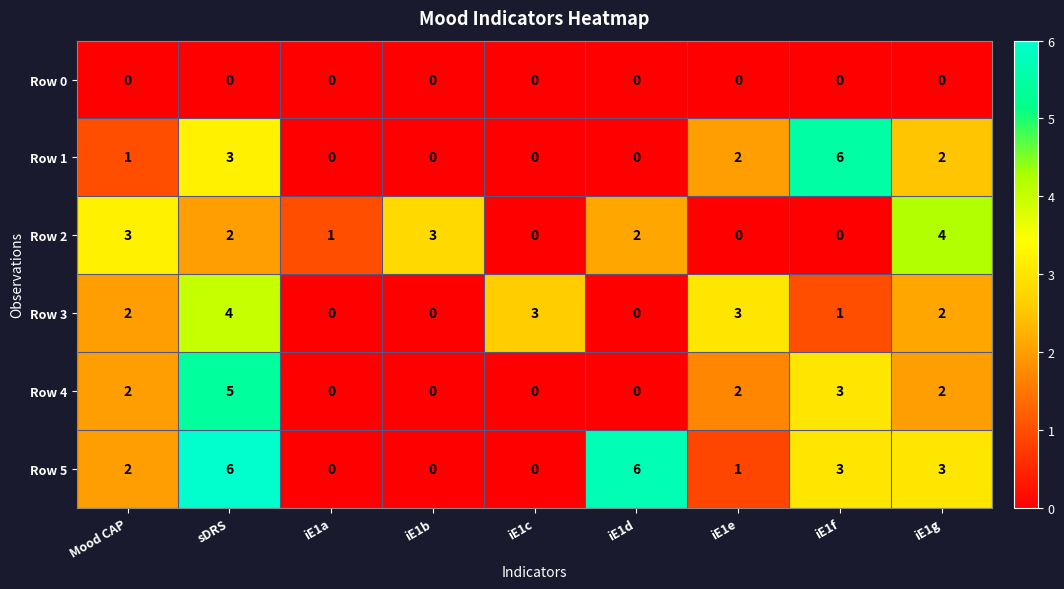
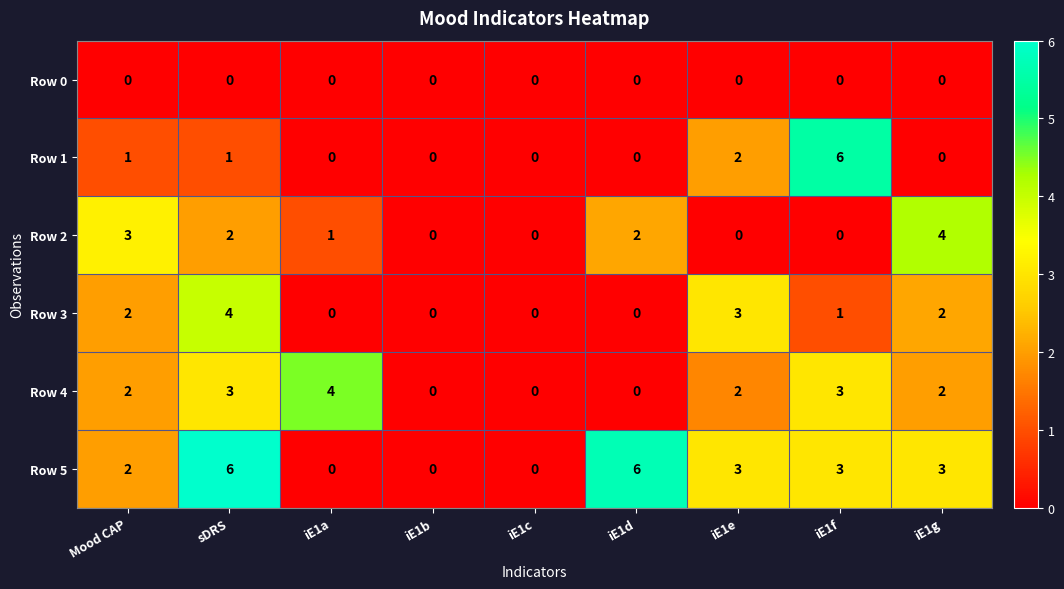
  {
    "Row 0": {
      "Mood CAP": 0,
      "sDRS": 0,
      "iE1a": 0,
      "iE1b": 0,
      "iE1c": 0,
      "iE1d": 0,
      "iE1e": 0,
      "iE1f": 0,
      "iE1g": 0
    },
    "Row 1": {
      "Mood CAP": 1,
-     "sDRS": 3,
+     "sDRS": 1,
      "iE1a": 0,
      "iE1b": 0,
      "iE1c": 0,
      "iE1d": 0,
      "iE1e": 2,
      "iE1f": 6,
-     "iE1g": 2
+     "iE1g": 0
    },
    "Row 2": {
      "Mood CAP": 3,
      "sDRS": 2,
      "iE1a": 1,
-     "iE1b": 3,
+     "iE1b": 0,
      "iE1c": 0,
      "iE1d": 2,
      "iE1e": 0,
      "iE1f": 0,
      "iE1g": 4
    },
    "Row 3": {
      "Mood CAP": 2,
      "sDRS": 4,
      "iE1a": 0,
      "iE1b": 0,
-     "iE1c": 3,
+     "iE1c": 0,
      "iE1d": 0,
      "iE1e": 3,
      "iE1f": 1,
      "iE1g": 2
    },
    "Row 4": {
      "Mood CAP": 2,
-     "sDRS": 5,
-     "iE1a": 0,
+     "sDRS": 3,
+     "iE1a": 4,
      "iE1b": 0,
      "iE1c": 0,
      "iE1d": 0,
      "iE1e": 2,
      "iE1f": 3,
      "iE1g": 2
    },
    "Row 5": {
      "Mood CAP": 2,
      "sDRS": 6,
      "iE1a": 0,
      "iE1b": 0,
      "iE1c": 0,
      "iE1d": 6,
-     "iE1e": 1,
+     "iE1e": 3,
      "iE1f": 3,
      "iE1g": 3
    }
  }
